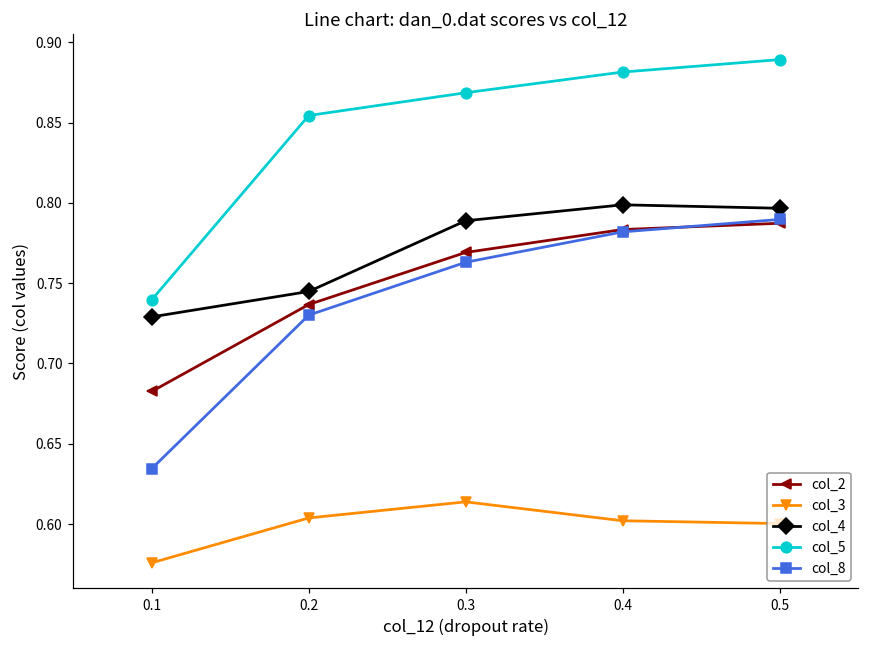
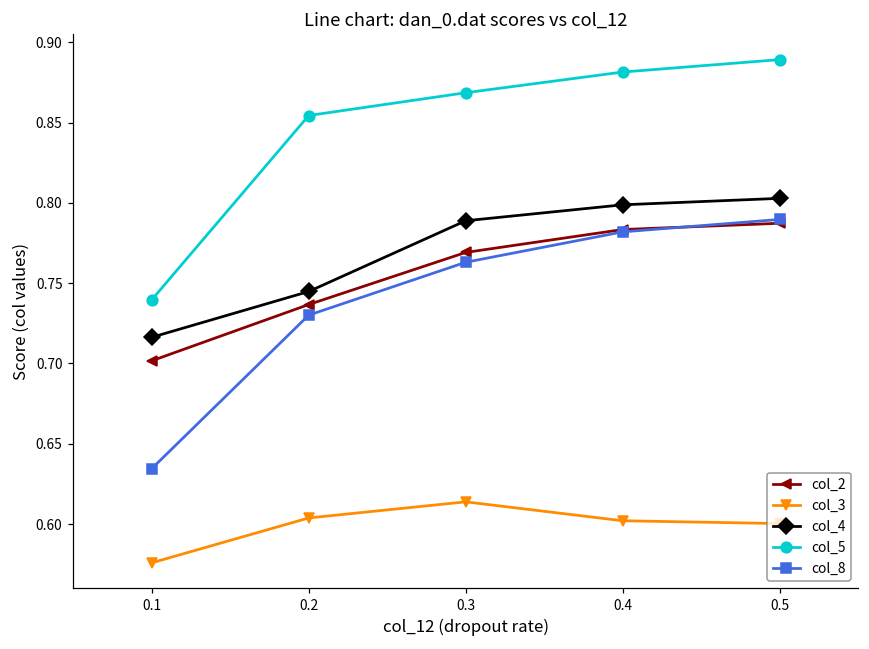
  {
    "col_2": {
-     "0.1": 0.683,
+     "0.1": 0.702,
      "0.2": 0.737,
      "0.3": 0.769,
      "0.5": 0.787
    },
    "col_3": {
      "0.1": 0.576,
      "0.2": 0.604,
      "0.3": 0.614,
      "0.4": 0.602
    },
    "col_4": {
-     "0.1": 0.729,
+     "0.1": 0.716,
      "0.2": 0.745,
      "0.3": 0.789,
      "0.4": 0.799,
-     "0.5": 0.797
+     "0.5": 0.803
    },
    "col_5": {
      "0.1": 0.740,
      "0.2": 0.854,
      "0.3": 0.869,
      "0.4": 0.881,
      "0.5": 0.889
    },
    "col_8": {
      "0.1": 0.635,
      "0.2": 0.730,
      "0.3": 0.763,
      "0.5": 0.790
    }
  }
